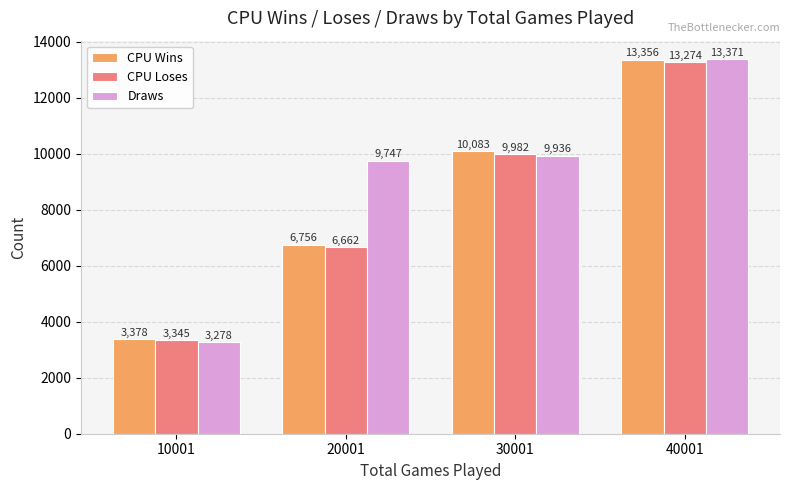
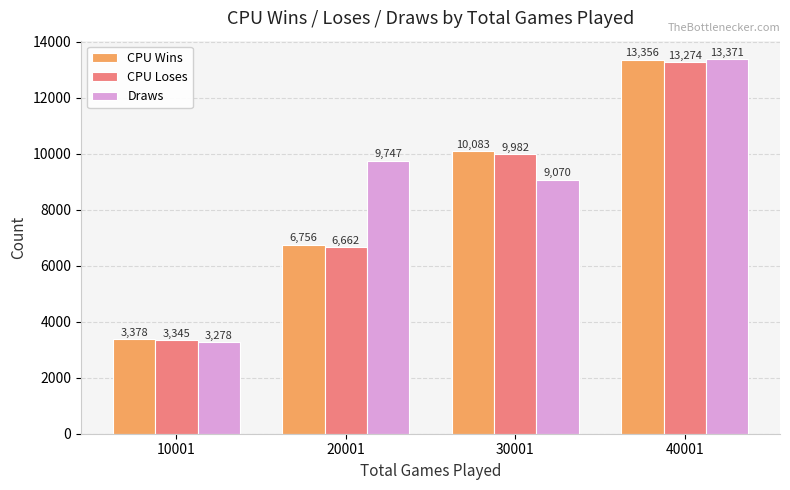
  {
    "Draws": {
      "10001": "3,278",
      "20001": "9,747",
-     "30001": "9,936",
+     "30001": "9,070",
      "40001": "13,371"
    }
  }
